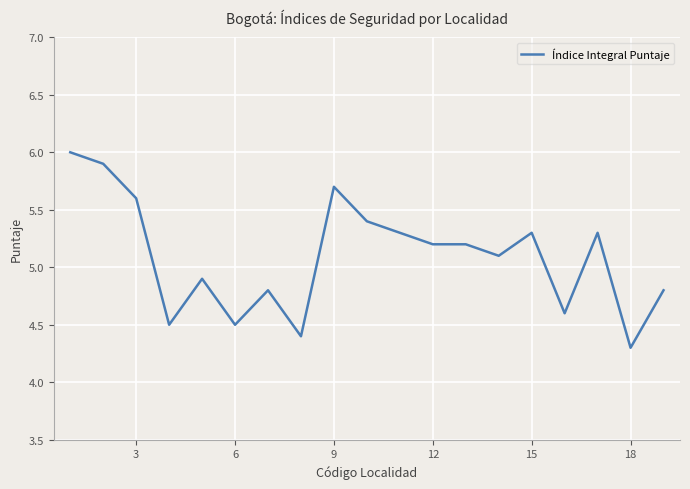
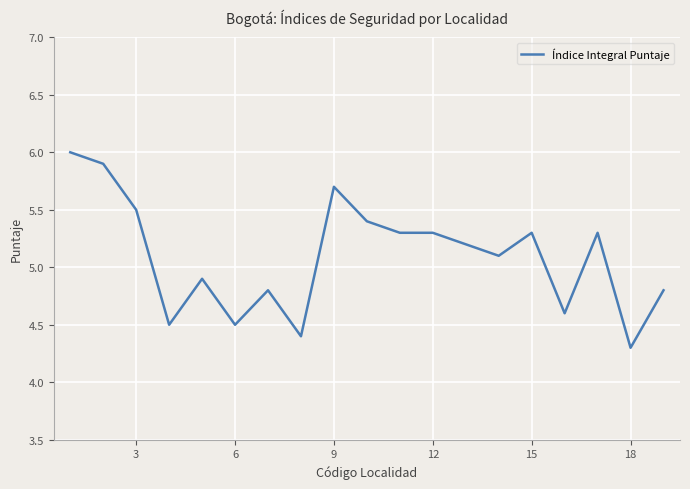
  {
-   "3": 5.6,
+   "3": 5.5,
    "6": 4.5,
    "9": 5.7,
-   "12": 5.2,
+   "12": 5.3,
    "15": 5.3,
    "18": 4.3
  }
